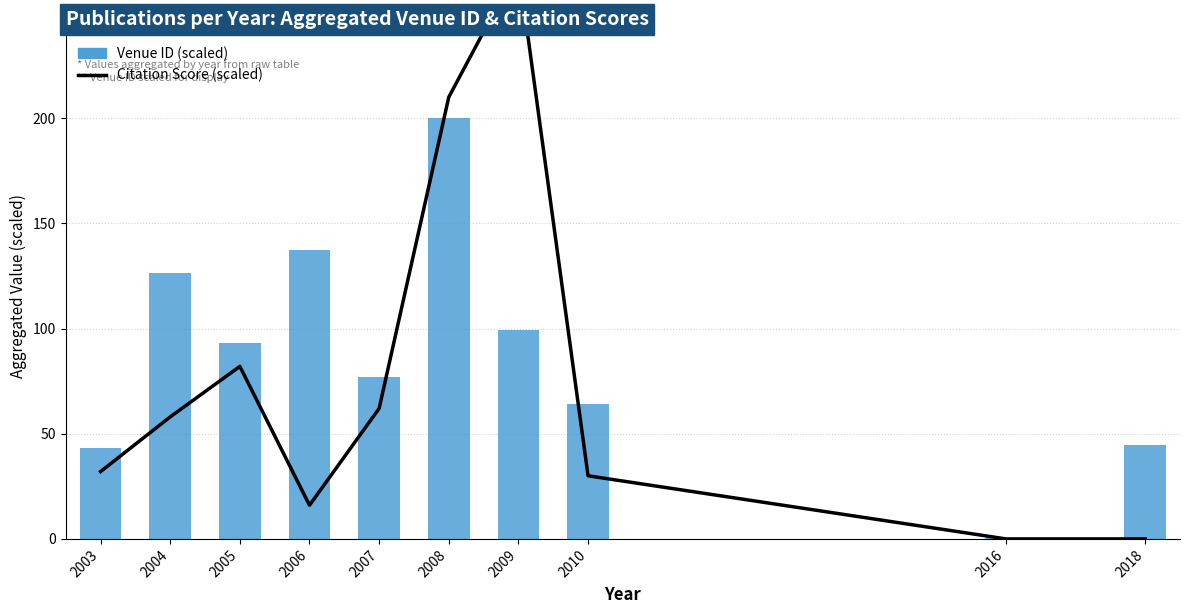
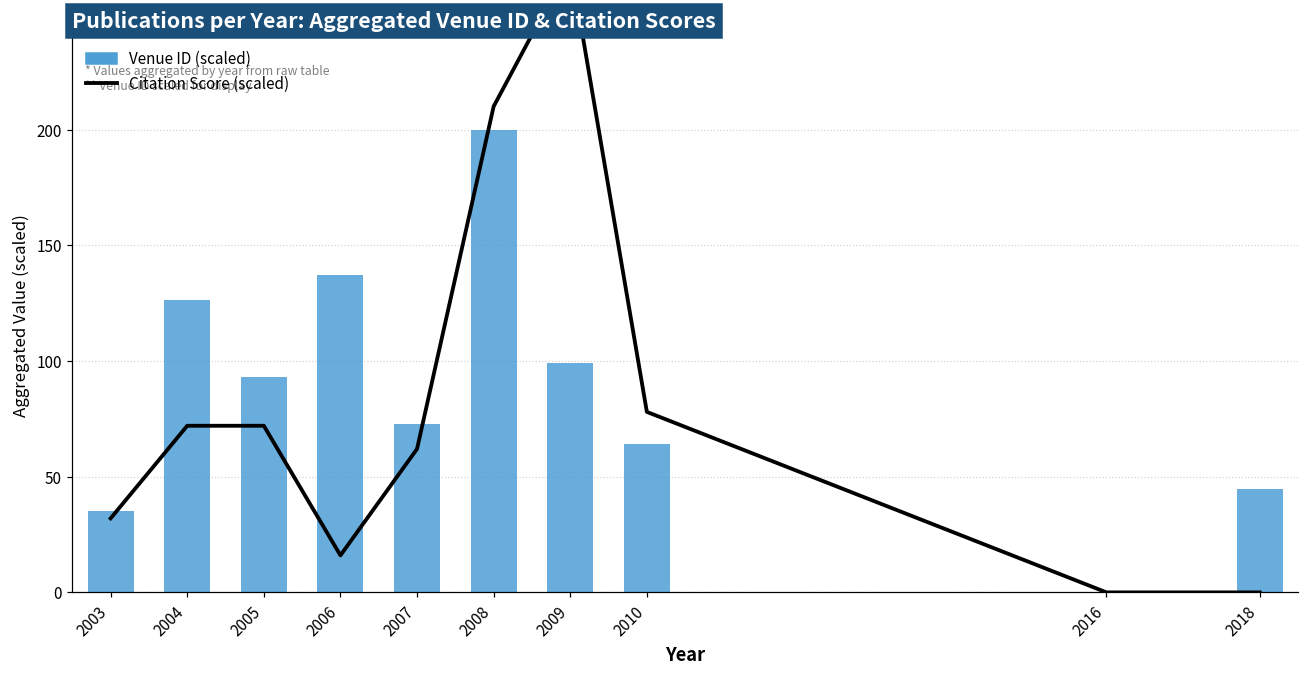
  {
    "Venue ID (scaled)": {
-     "2003": 43,
+     "2003": 35,
      "2004": 126,
      "2005": 93,
      "2006": 137,
-     "2007": 77,
+     "2007": 73,
      "2008": 200,
      "2009": 99,
      "2010": 64,
      "2018": 45
    },
    "Citation Score (scaled)": {
      "2003": 32,
-     "2004": 58,
-     "2005": 82,
+     "2004": 72,
+     "2005": 72,
      "2006": 16,
      "2007": 62,
      "2008": 210,
-     "2010": 30,
+     "2010": 78,
      "2016": 0,
      "2018": 0
    }
  }
